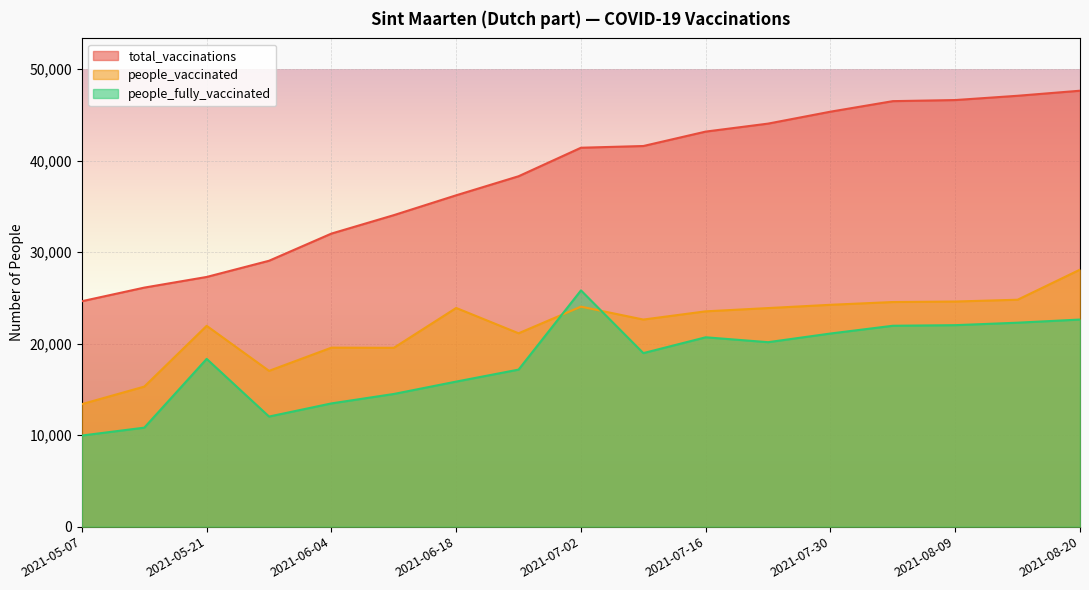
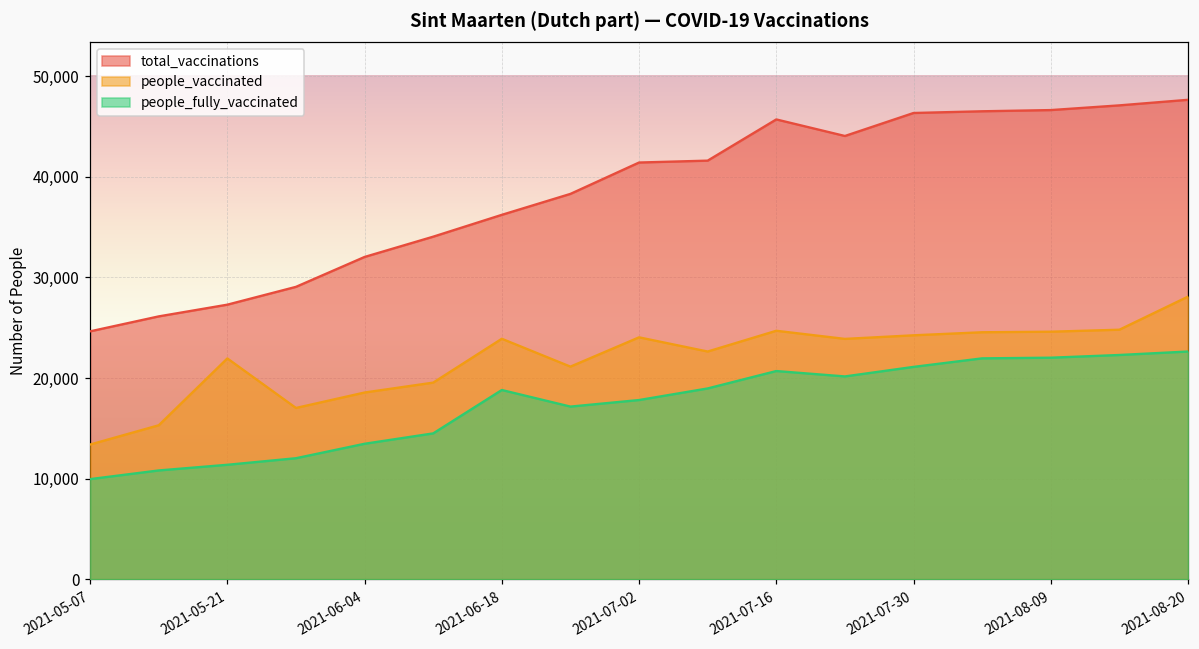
  {
    "total_vaccinations": {
      "2021-05-07": "25,000",
      "2021-05-21": "27,000",
      "2021-06-04": "32,000",
      "2021-06-18": "36,000",
      "2021-07-02": "41,000",
-     "2021-07-16": "43,000",
-     "2021-07-30": "45,000",
+     "2021-07-16": "46,000",
+     "2021-07-30": "46,000",
      "2021-08-09": "47,000",
      "2021-08-20": "48,000"
    },
    "people_vaccinated": {
      "2021-05-07": "13,000",
      "2021-05-21": "22,000",
-     "2021-06-04": "20,000",
+     "2021-06-04": "19,000",
      "2021-06-18": "24,000",
      "2021-07-02": "24,000",
-     "2021-07-16": "24,000",
+     "2021-07-16": "25,000",
      "2021-07-30": "24,000",
      "2021-08-09": "25,000",
      "2021-08-20": "28,000"
    },
    "people_fully_vaccinated": {
      "2021-05-07": "10,000",
-     "2021-05-21": "18,000",
+     "2021-05-21": "11,000",
      "2021-06-04": "13,000",
-     "2021-06-18": "16,000",
-     "2021-07-02": "26,000",
+     "2021-06-18": "19,000",
+     "2021-07-02": "18,000",
      "2021-07-16": "21,000",
      "2021-07-30": "21,000",
      "2021-08-09": "22,000",
      "2021-08-20": "23,000"
    }
  }
